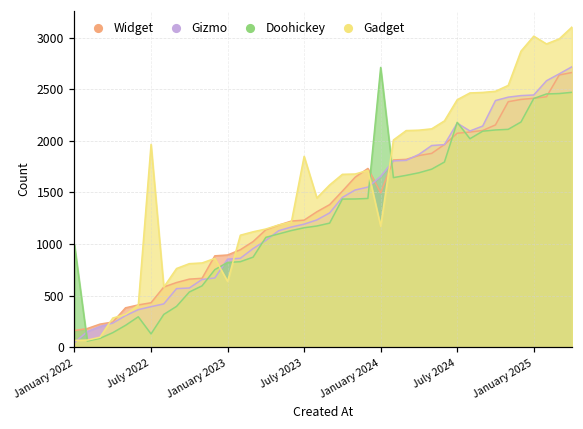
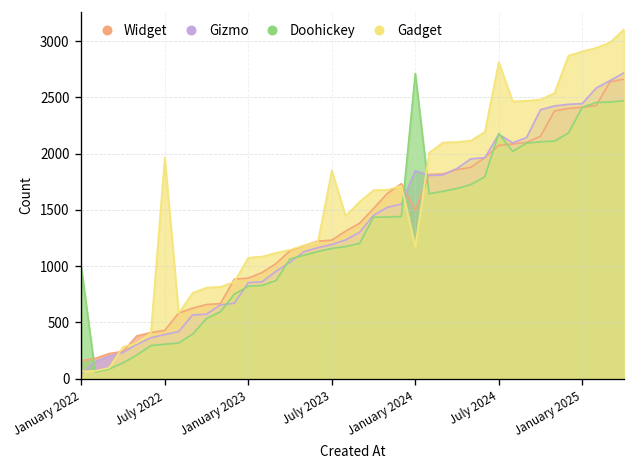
  {
    "Widget": {
      "January 2022": 200,
      "July 2022": 400,
      "January 2023": 900,
      "July 2023": 1200,
      "January 2024": 1500,
      "July 2024": 2100
    },
    "Gizmo": {
      "July 2022": 400,
      "January 2023": 900,
      "July 2023": 1200,
-     "January 2024": 1700,
+     "January 2024": 1800,
      "January 2025": 2400
    },
    "Doohickey": {
      "January 2022": 1000,
-     "July 2022": 100,
+     "July 2022": 300,
      "January 2023": 800,
      "July 2023": 1200,
      "January 2024": 2700
    },
    "Gadget": {
      "July 2022": 2000,
-     "January 2023": 600,
+     "January 2023": 1100,
      "July 2023": 1800,
      "January 2024": 1200,
-     "July 2024": 2400,
-     "January 2025": 3000
+     "July 2024": 2800,
+     "January 2025": 2900
    }
  }
